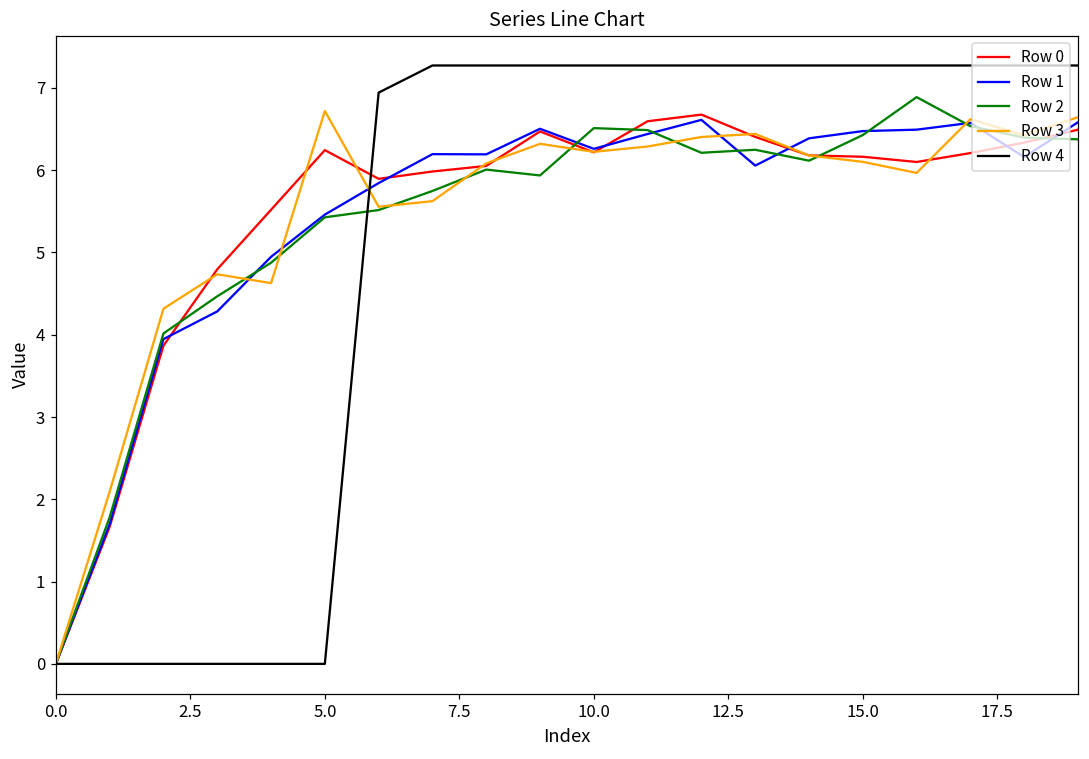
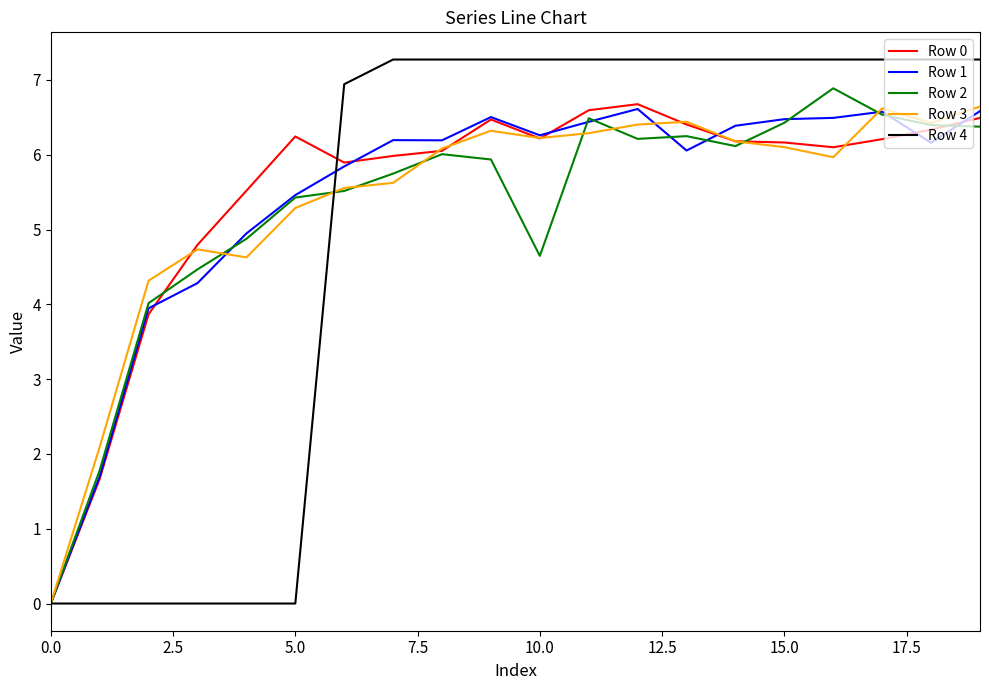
  {
    "Row 0": {
      "5.0": 6.2,
      "15.0": 6.2
    },
    "Row 1": {
      "10.0": 6.3,
      "15.0": 6.5
    },
    "Row 2": {
-     "10.0": 6.5,
+     "10.0": 4.6,
      "15.0": 6.4
    },
    "Row 3": {
-     "5.0": 6.7,
+     "5.0": 5.3,
      "15.0": 6.1
    },
    "Row 4": {
      "5.0": 0.0,
      "10.0": 7.3,
      "15.0": 7.3
    }
  }
